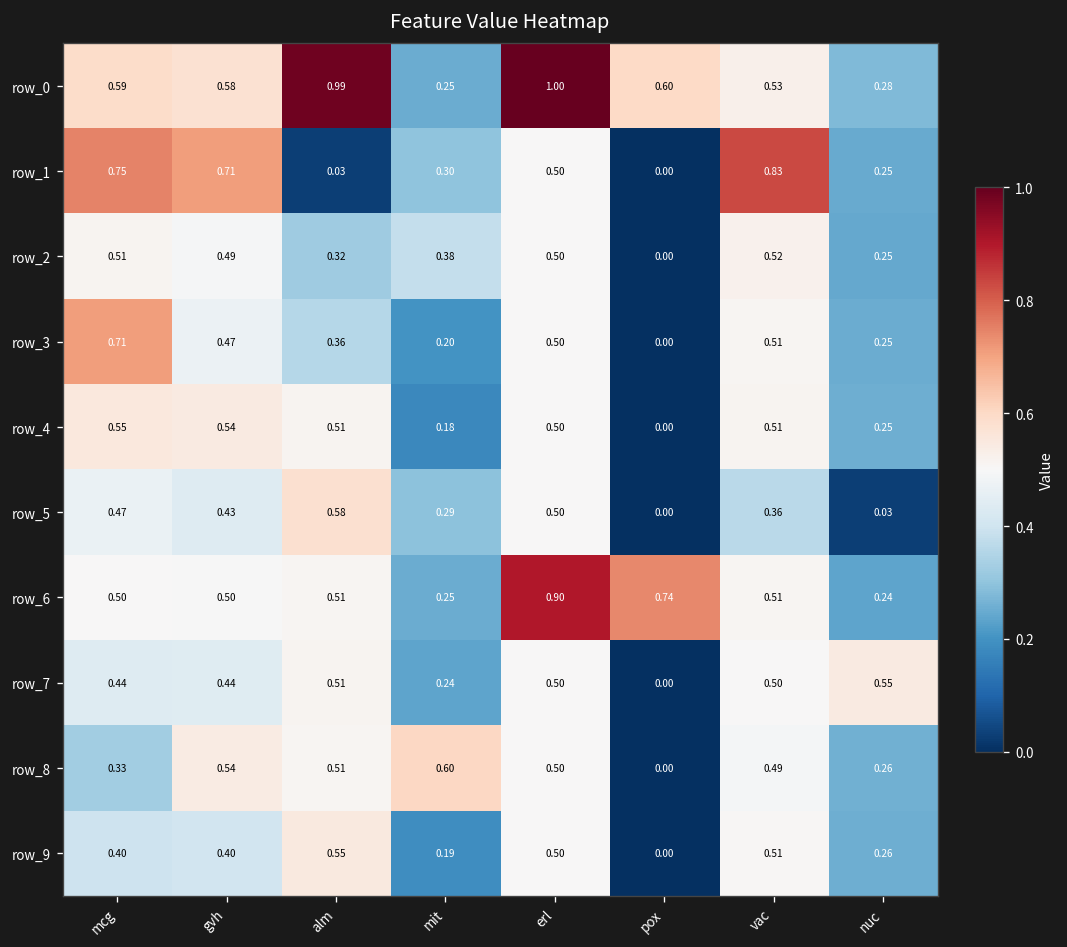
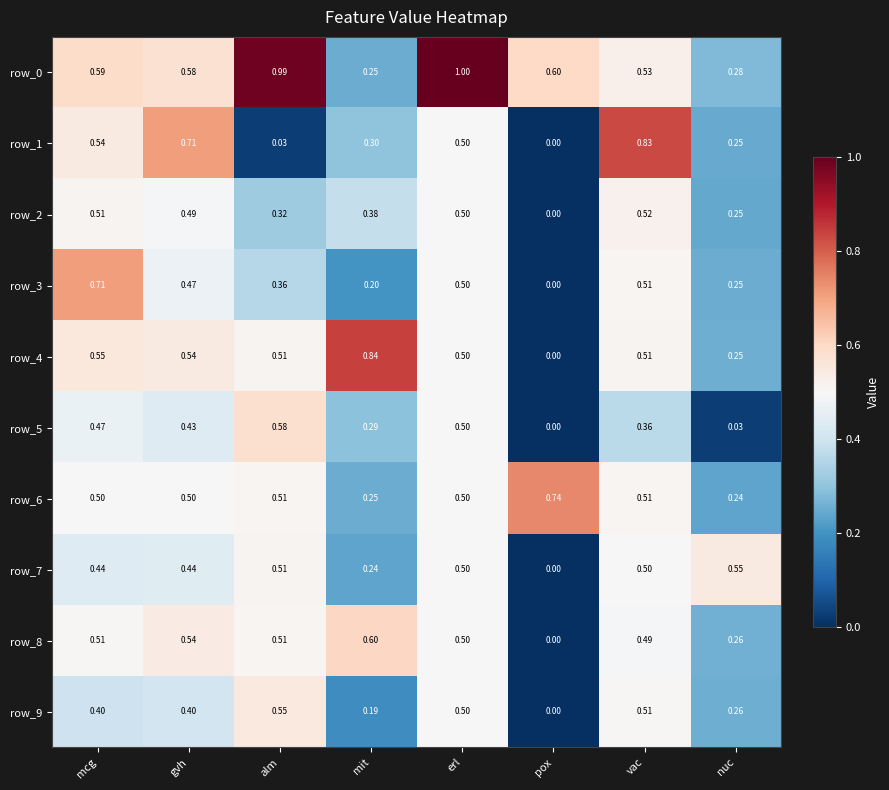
  {
    "row_0": {
      "mcg": 0.59,
      "gvh": 0.58,
      "alm": 0.99,
      "mit": 0.25,
      "erl": 1.00,
      "pox": 0.60,
      "vac": 0.53,
      "nuc": 0.28
    },
    "row_1": {
-     "mcg": 0.75,
+     "mcg": 0.54,
      "gvh": 0.71,
      "alm": 0.03,
      "mit": 0.30,
      "erl": 0.50,
      "pox": 0.00,
      "vac": 0.83,
      "nuc": 0.25
    },
    "row_2": {
      "mcg": 0.51,
      "gvh": 0.49,
      "alm": 0.32,
      "mit": 0.38,
      "erl": 0.50,
      "pox": 0.00,
      "vac": 0.52,
      "nuc": 0.25
    },
    "row_3": {
      "mcg": 0.71,
      "gvh": 0.47,
      "alm": 0.36,
      "mit": 0.20,
      "erl": 0.50,
      "pox": 0.00,
      "vac": 0.51,
      "nuc": 0.25
    },
    "row_4": {
      "mcg": 0.55,
      "gvh": 0.54,
      "alm": 0.51,
-     "mit": 0.18,
+     "mit": 0.84,
      "erl": 0.50,
      "pox": 0.00,
      "vac": 0.51,
      "nuc": 0.25
    },
    "row_5": {
      "mcg": 0.47,
      "gvh": 0.43,
      "alm": 0.58,
      "mit": 0.29,
      "erl": 0.50,
      "pox": 0.00,
      "vac": 0.36,
      "nuc": 0.03
    },
    "row_6": {
      "mcg": 0.50,
      "gvh": 0.50,
      "alm": 0.51,
      "mit": 0.25,
-     "erl": 0.90,
+     "erl": 0.50,
      "pox": 0.74,
      "vac": 0.51,
      "nuc": 0.24
    },
    "row_7": {
      "mcg": 0.44,
      "gvh": 0.44,
      "alm": 0.51,
      "mit": 0.24,
      "erl": 0.50,
      "pox": 0.00,
      "vac": 0.50,
      "nuc": 0.55
    },
    "row_8": {
-     "mcg": 0.33,
+     "mcg": 0.51,
      "gvh": 0.54,
      "alm": 0.51,
      "mit": 0.60,
      "erl": 0.50,
      "pox": 0.00,
      "vac": 0.49,
      "nuc": 0.26
    },
    "row_9": {
      "mcg": 0.40,
      "gvh": 0.40,
      "alm": 0.55,
      "mit": 0.19,
      "erl": 0.50,
      "pox": 0.00,
      "vac": 0.51,
      "nuc": 0.26
    }
  }
